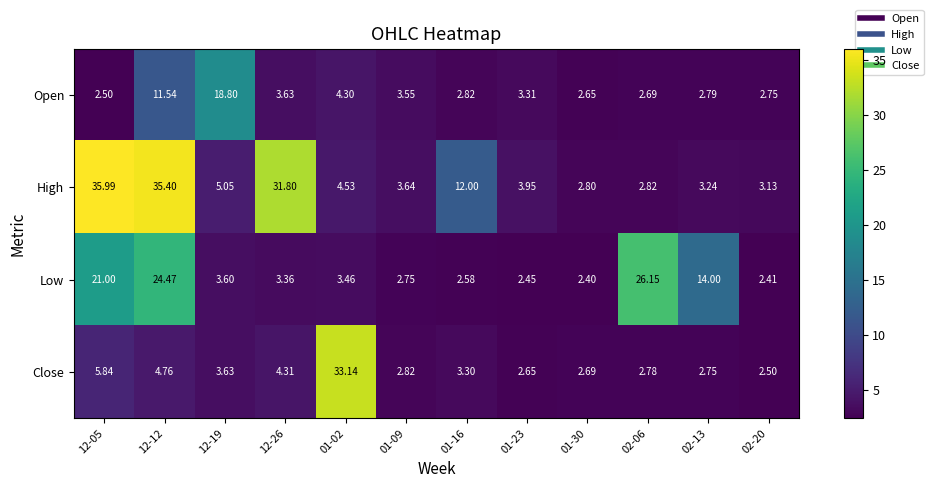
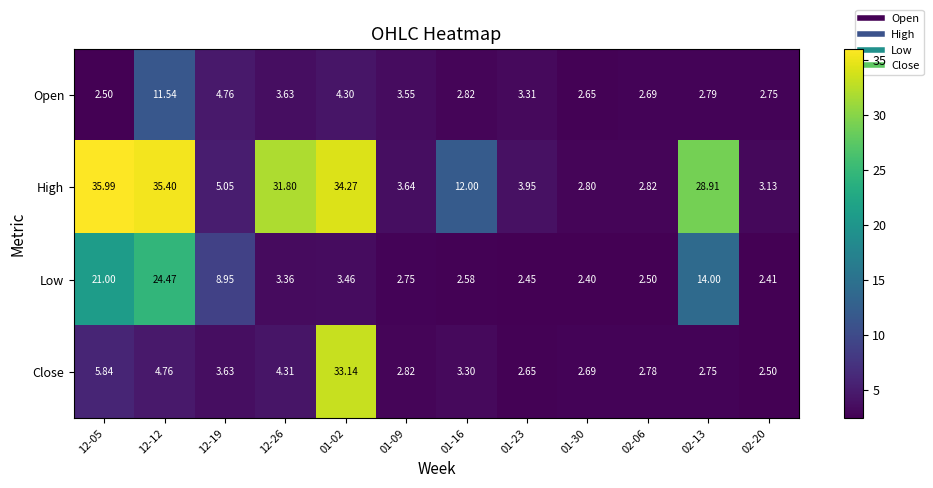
  {
    "Open": {
      "12-05": 2.50,
      "12-12": 11.54,
-     "12-19": 18.80,
+     "12-19": 4.76,
      "12-26": 3.63,
      "01-02": 4.30,
      "01-09": 3.55,
      "01-16": 2.82,
      "01-23": 3.31,
      "01-30": 2.65,
      "02-06": 2.69,
      "02-13": 2.79,
      "02-20": 2.75
    },
    "High": {
      "12-05": 35.99,
      "12-12": 35.40,
      "12-19": 5.05,
      "12-26": 31.80,
-     "01-02": 4.53,
+     "01-02": 34.27,
      "01-09": 3.64,
      "01-16": 12.00,
      "01-23": 3.95,
      "01-30": 2.80,
      "02-06": 2.82,
-     "02-13": 3.24,
+     "02-13": 28.91,
      "02-20": 3.13
    },
    "Low": {
      "12-05": 21.00,
      "12-12": 24.47,
-     "12-19": 3.60,
+     "12-19": 8.95,
      "12-26": 3.36,
      "01-02": 3.46,
      "01-09": 2.75,
      "01-16": 2.58,
      "01-23": 2.45,
      "01-30": 2.40,
-     "02-06": 26.15,
+     "02-06": 2.50,
      "02-13": 14.00,
      "02-20": 2.41
    },
    "Close": {
      "12-05": 5.84,
      "12-12": 4.76,
      "12-19": 3.63,
      "12-26": 4.31,
      "01-02": 33.14,
      "01-09": 2.82,
      "01-16": 3.30,
      "01-23": 2.65,
      "01-30": 2.69,
      "02-06": 2.78,
      "02-13": 2.75,
      "02-20": 2.50
    }
  }
